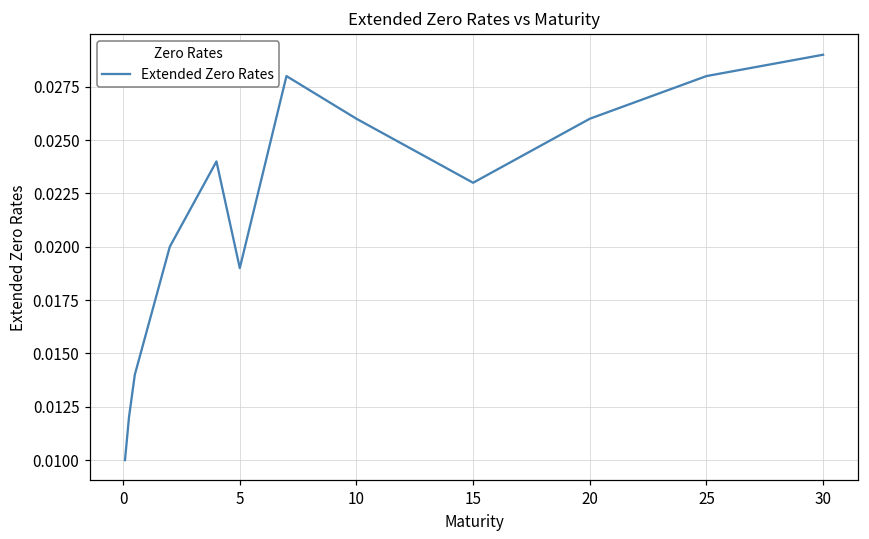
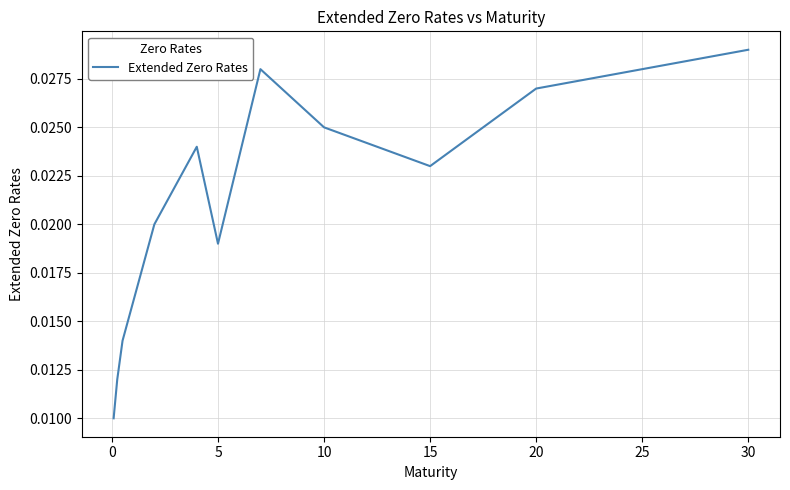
  {
    "5": 0.019,
-   "10": 0.026,
+   "10": 0.025,
    "15": 0.023,
-   "20": 0.026,
+   "20": 0.027,
    "25": 0.028,
    "30": 0.029
  }
